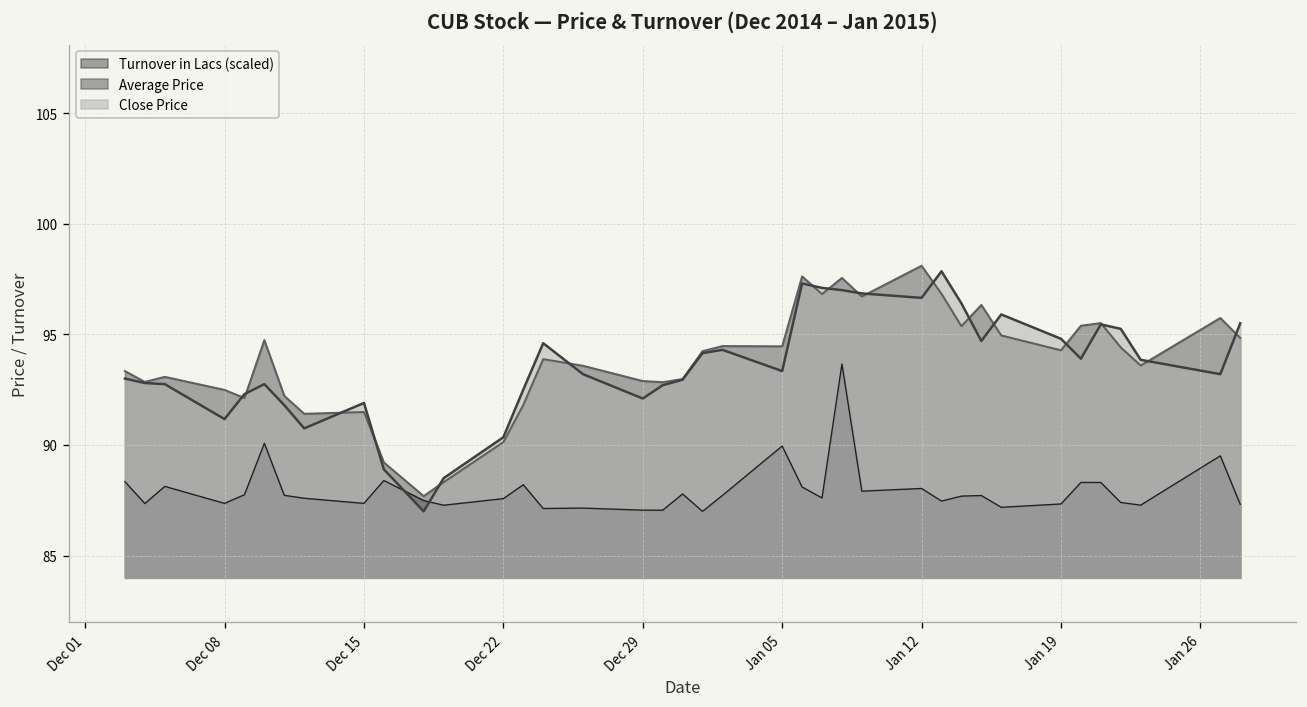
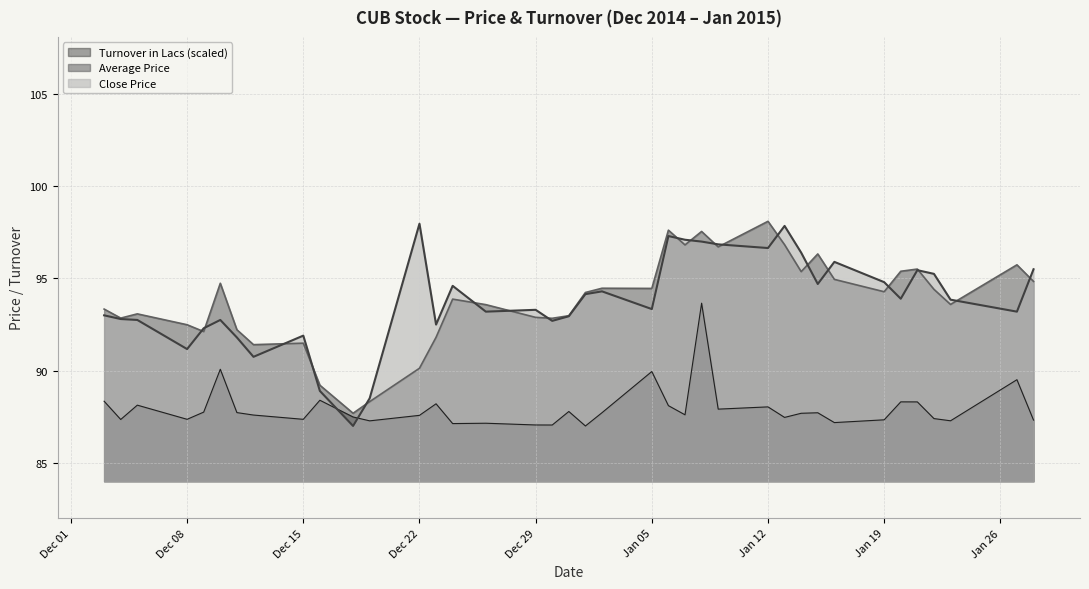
  {
    "Close Price": {
      "Dec 08": 91.2,
      "Dec 15": 91.9,
-     "Dec 22": 90.4,
-     "Dec 29": 92.1,
+     "Dec 22": 98.0,
+     "Dec 29": 93.3,
      "Jan 05": 93.3,
      "Jan 12": 96.7,
      "Jan 19": 94.8
    }
  }
